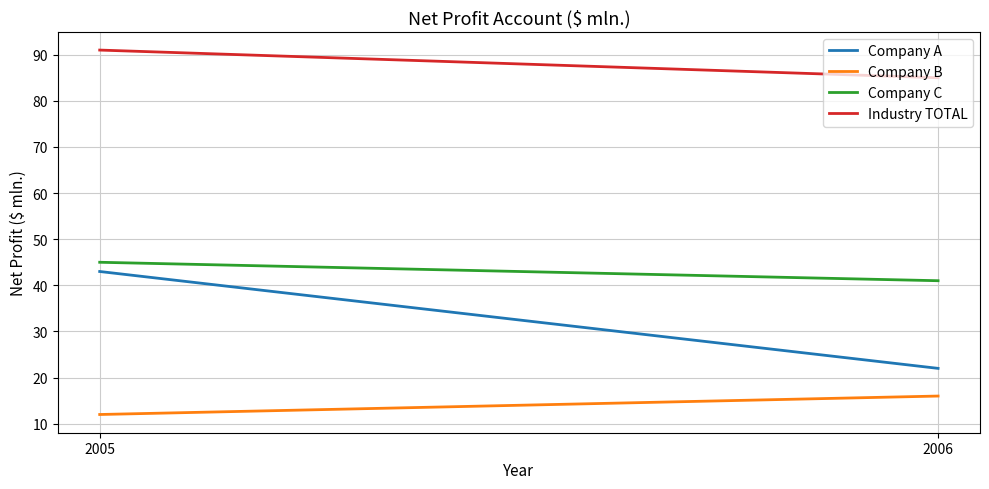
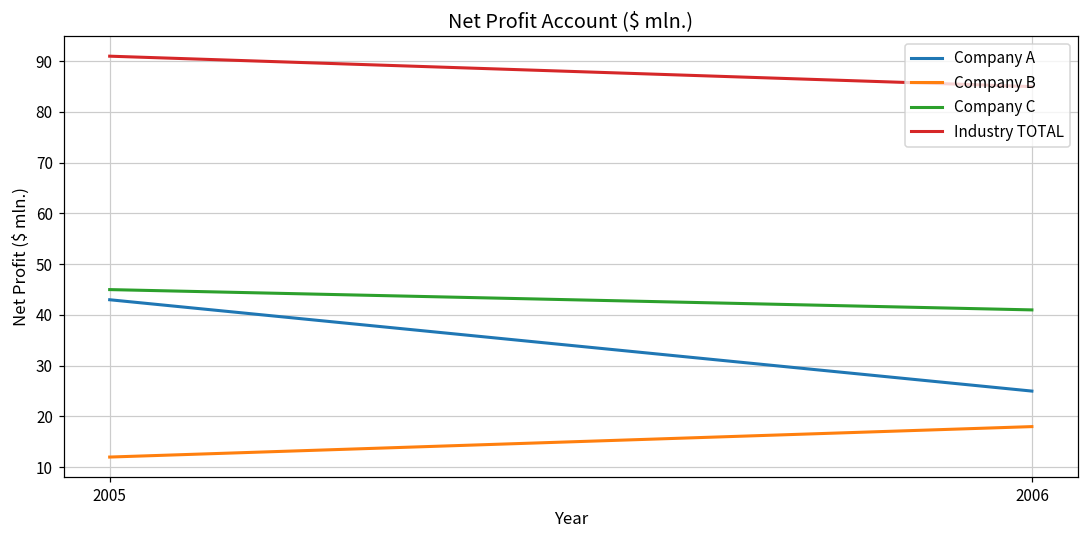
  {
    "Company A": {
      "2005": 43,
-     "2006": 22
+     "2006": 25
    },
    "Company B": {
      "2005": 12,
-     "2006": 16
+     "2006": 18
    },
    "Company C": {
      "2005": 45,
      "2006": 41
    },
    "Industry TOTAL": {
      "2005": 91
    }
  }
